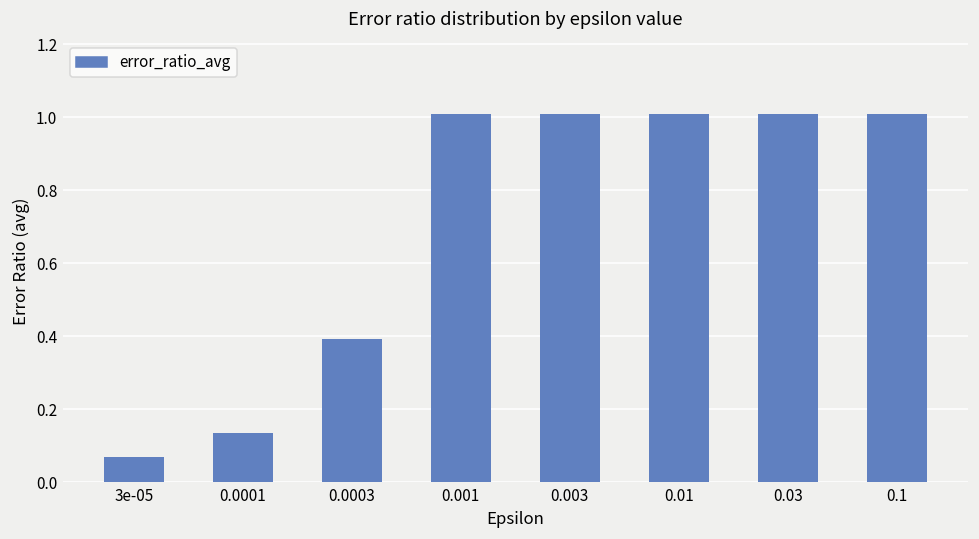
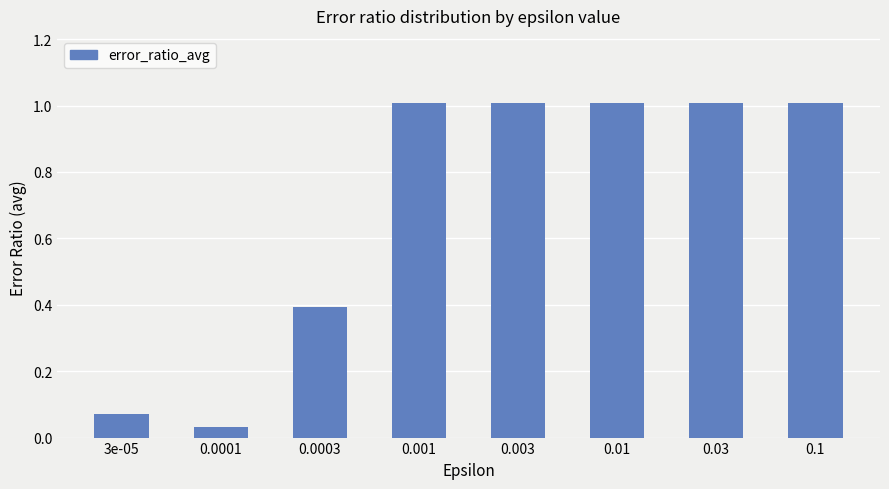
  {
    "3e-05": 0.07,
-   "0.0001": 0.13,
+   "0.0001": 0.03,
    "0.0003": 0.39,
    "0.001": 1.01,
    "0.003": 1.01,
    "0.01": 1.01,
    "0.03": 1.01,
    "0.1": 1.01
  }
